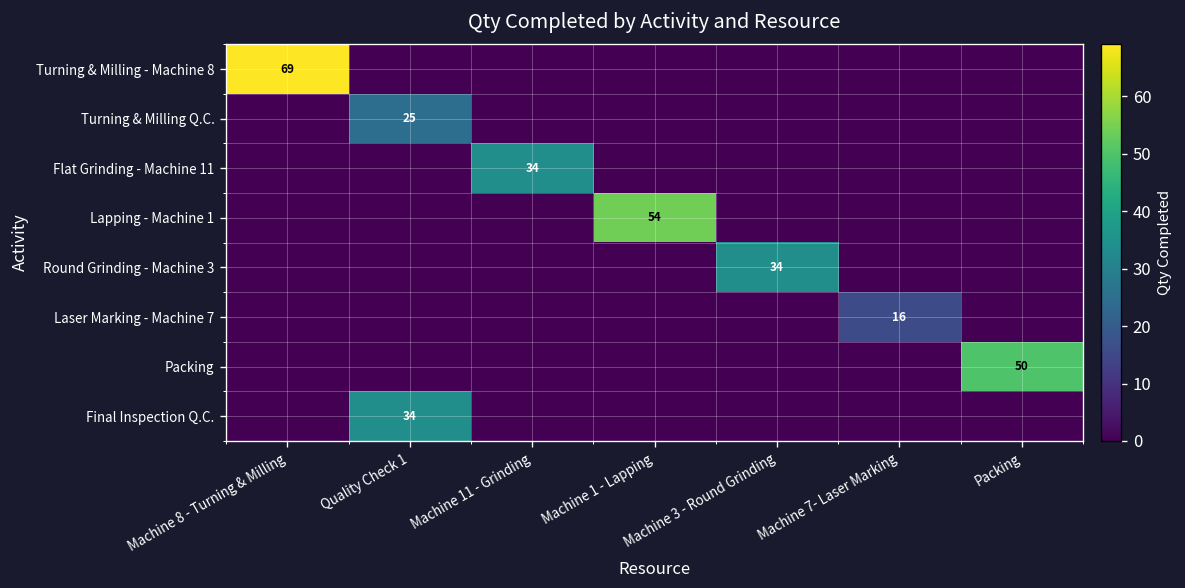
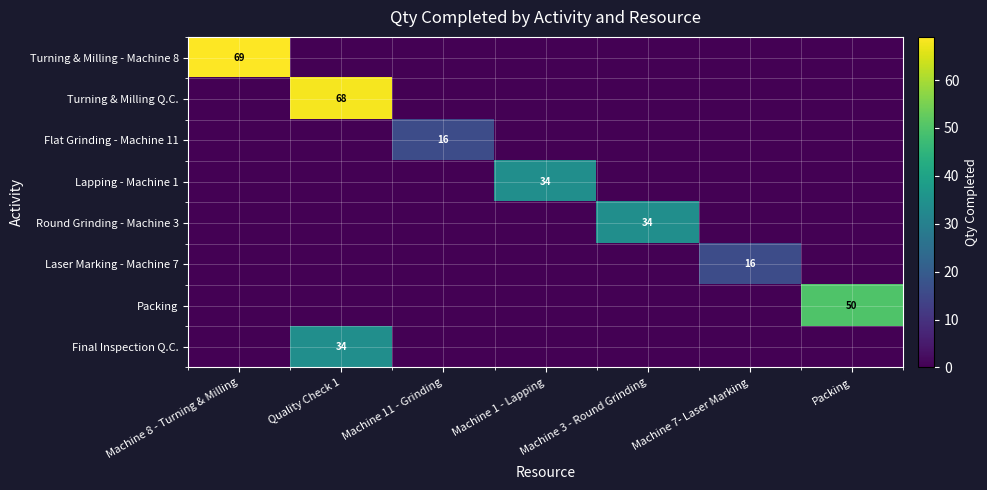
  {
    "Turning & Milling - Machine 8": {
      "Machine 8 - Turning & Milling": 69
    },
    "Turning & Milling Q.C.": {
-     "Quality Check 1": 25
+     "Quality Check 1": 68
    },
    "Flat Grinding - Machine 11": {
-     "Machine 11 - Grinding": 34
+     "Machine 11 - Grinding": 16
    },
    "Lapping - Machine 1": {
-     "Machine 1 - Lapping": 54
+     "Machine 1 - Lapping": 34
    },
    "Round Grinding - Machine 3": {
      "Machine 3 - Round Grinding": 34
    },
    "Laser Marking - Machine 7": {
      "Machine 7- Laser Marking": 16
    },
    "Packing": {
      "Packing": 50
    },
    "Final Inspection Q.C.": {
      "Quality Check 1": 34
    }
  }
